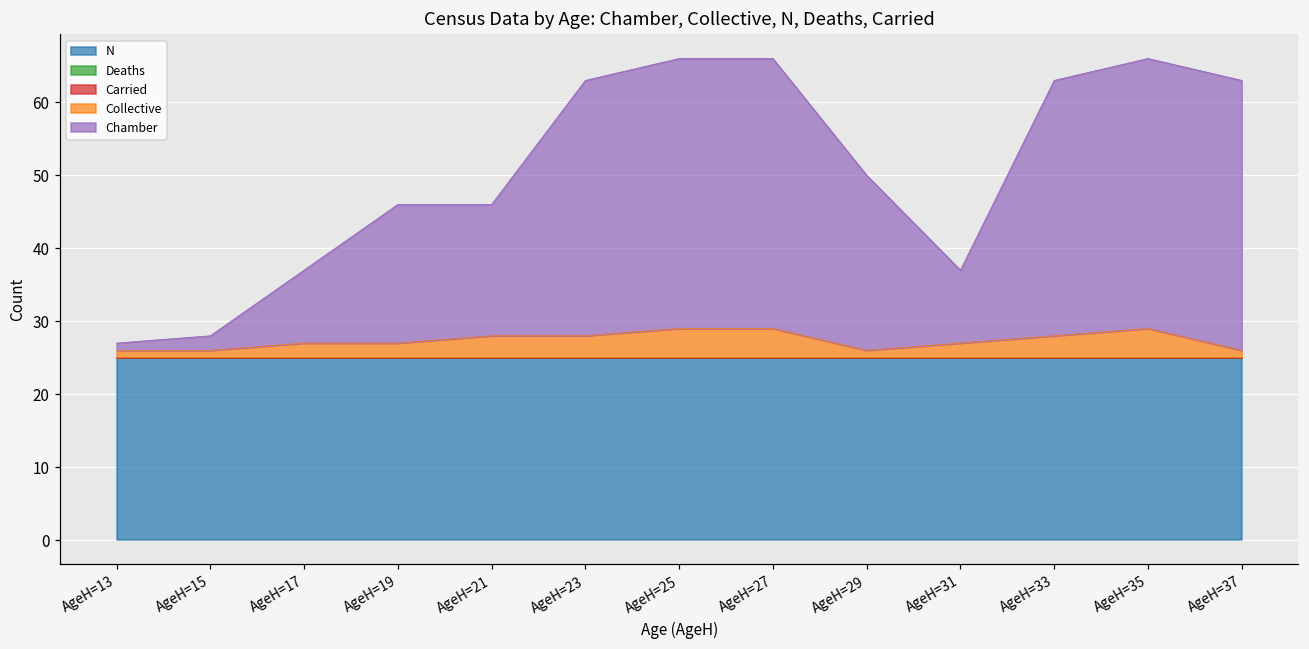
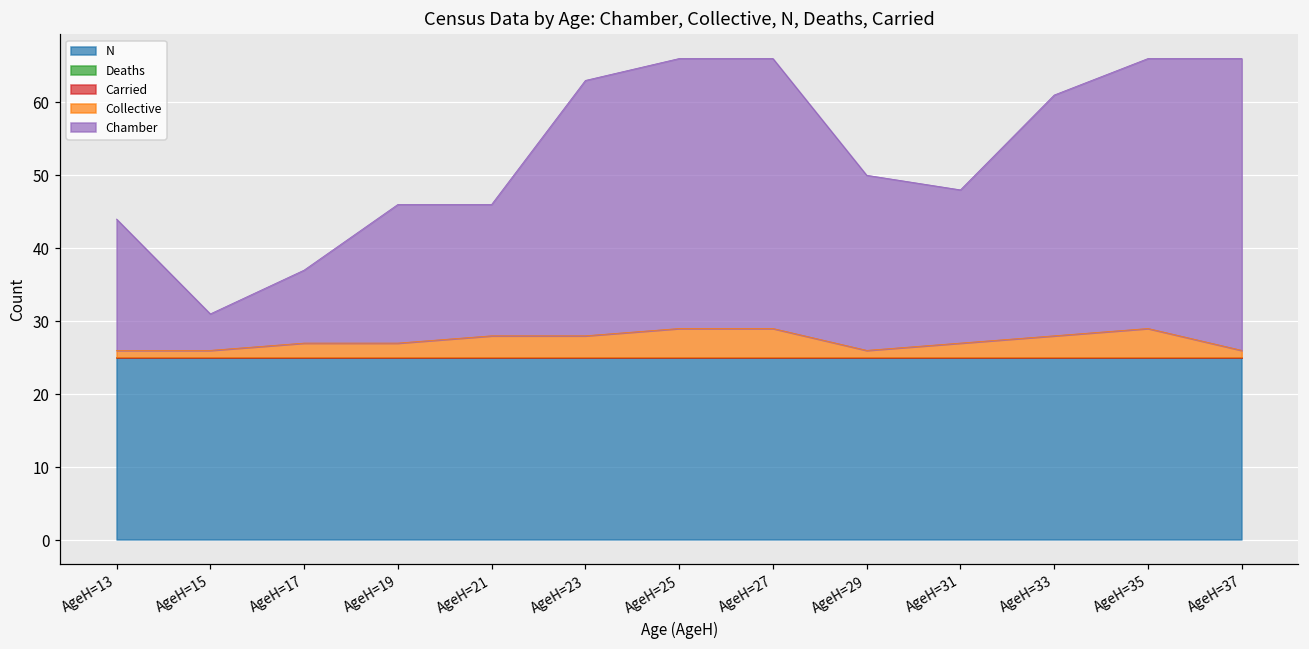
  {
    "Carried": {
      "AgeH=13": 25,
      "AgeH=15": 25,
      "AgeH=17": 25,
      "AgeH=19": 25,
      "AgeH=21": 25,
      "AgeH=23": 25,
      "AgeH=25": 25,
      "AgeH=27": 25,
      "AgeH=29": 25,
      "AgeH=31": 25,
      "AgeH=33": 25,
      "AgeH=35": 25,
      "AgeH=37": 25
    },
    "Collective": {
      "AgeH=13": 1,
      "AgeH=15": 1,
      "AgeH=17": 2,
      "AgeH=19": 2,
      "AgeH=21": 3,
      "AgeH=23": 3,
      "AgeH=25": 4,
      "AgeH=27": 4,
      "AgeH=29": 1,
      "AgeH=31": 2,
      "AgeH=33": 3,
      "AgeH=35": 4,
      "AgeH=37": 1
    },
    "Chamber": {
-     "AgeH=13": 1,
-     "AgeH=15": 2,
+     "AgeH=13": 18,
+     "AgeH=15": 5,
      "AgeH=17": 10,
      "AgeH=19": 19,
      "AgeH=21": 18,
      "AgeH=23": 35,
      "AgeH=25": 37,
      "AgeH=27": 37,
      "AgeH=29": 24,
-     "AgeH=31": 10,
-     "AgeH=33": 35,
+     "AgeH=31": 21,
+     "AgeH=33": 33,
      "AgeH=35": 37,
-     "AgeH=37": 37
+     "AgeH=37": 40
    }
  }
